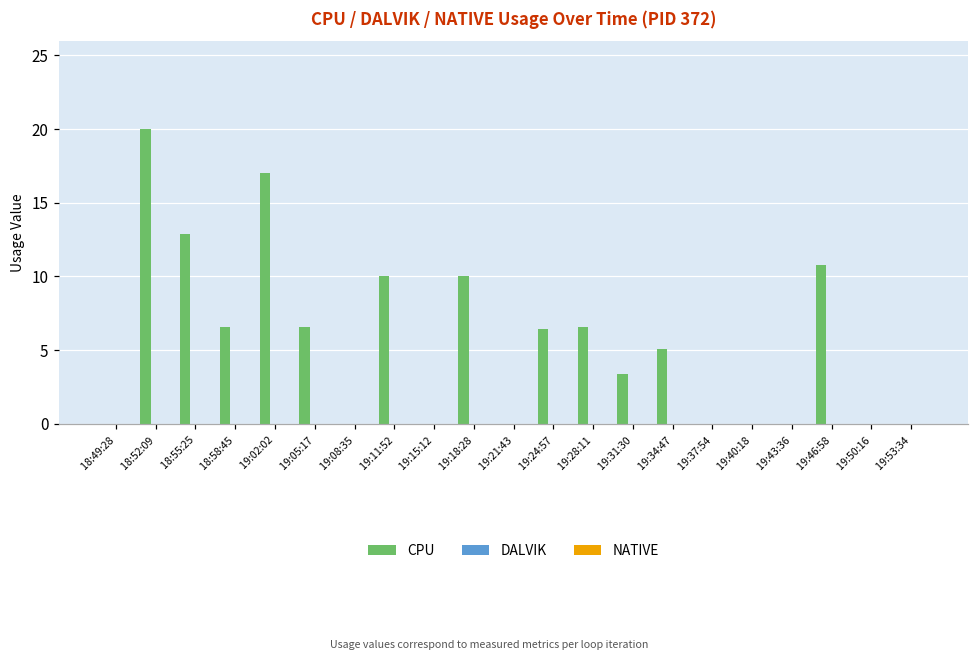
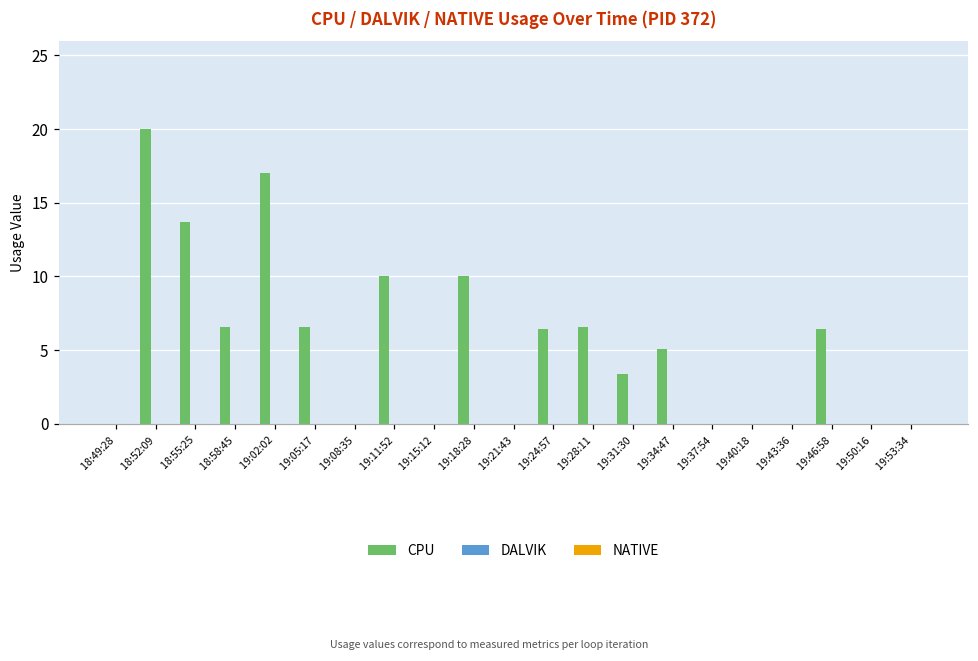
  {
    "CPU": {
      "18:49:28": 0.0,
      "18:52:09": 20.0,
-     "18:55:25": 12.9,
+     "18:55:25": 13.7,
      "18:58:45": 6.6,
      "19:02:02": 17.0,
      "19:05:17": 6.6,
      "19:08:35": 0.0,
      "19:11:52": 10.0,
      "19:15:12": 0.0,
      "19:18:28": 10.0,
      "19:21:43": 0.0,
      "19:24:57": 6.4,
      "19:28:11": 6.6,
      "19:31:30": 3.4,
      "19:34:47": 5.1,
      "19:37:54": 0.0,
      "19:40:18": 0.0,
      "19:43:36": 0.0,
-     "19:46:58": 10.8,
+     "19:46:58": 6.4,
      "19:50:16": 0.0,
      "19:53:34": 0.0
    },
    "DALVIK": {
      "18:49:28": 0.0,
      "18:52:09": 0.0,
      "18:55:25": 0.0,
      "18:58:45": 0.0,
      "19:02:02": 0.0,
      "19:05:17": 0.0,
      "19:08:35": 0.0,
      "19:11:52": 0.0,
      "19:15:12": 0.0,
      "19:18:28": 0.0,
      "19:21:43": 0.0,
      "19:24:57": 0.0,
      "19:28:11": 0.0,
      "19:31:30": 0.0,
      "19:34:47": 0.0,
      "19:37:54": 0.0,
      "19:40:18": 0.0,
      "19:43:36": 0.0,
      "19:46:58": 0.0,
      "19:50:16": 0.0,
      "19:53:34": 0.0
    },
    "NATIVE": {
      "18:49:28": 0.0,
      "18:52:09": 0.0,
      "18:55:25": 0.0,
      "18:58:45": 0.0,
      "19:02:02": 0.0,
      "19:05:17": 0.0,
      "19:08:35": 0.0,
      "19:11:52": 0.0,
      "19:15:12": 0.0,
      "19:18:28": 0.0,
      "19:21:43": 0.0,
      "19:24:57": 0.0,
      "19:28:11": 0.0,
      "19:31:30": 0.0,
      "19:34:47": 0.0,
      "19:37:54": 0.0,
      "19:40:18": 0.0,
      "19:43:36": 0.0,
      "19:46:58": 0.0,
      "19:50:16": 0.0,
      "19:53:34": 0.0
    }
  }
